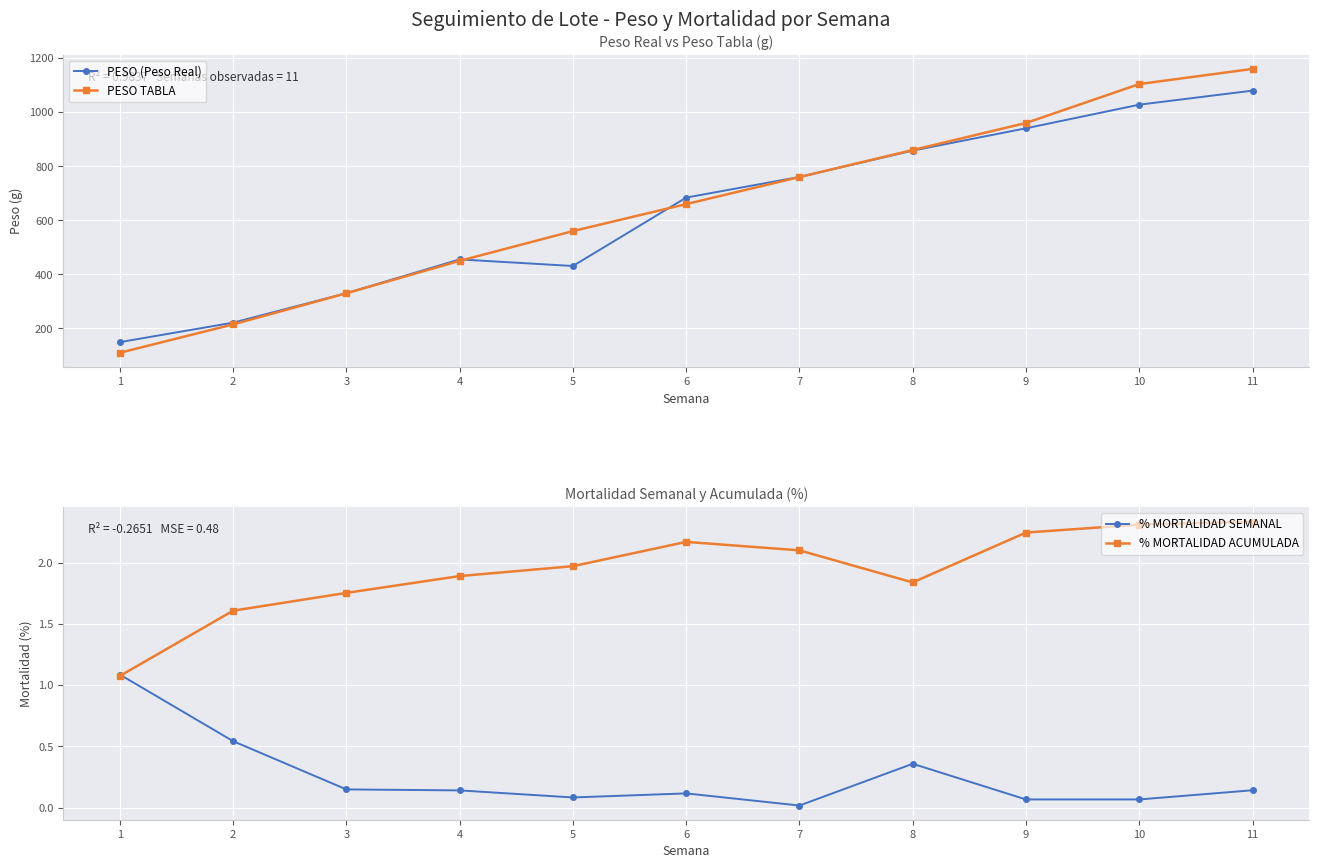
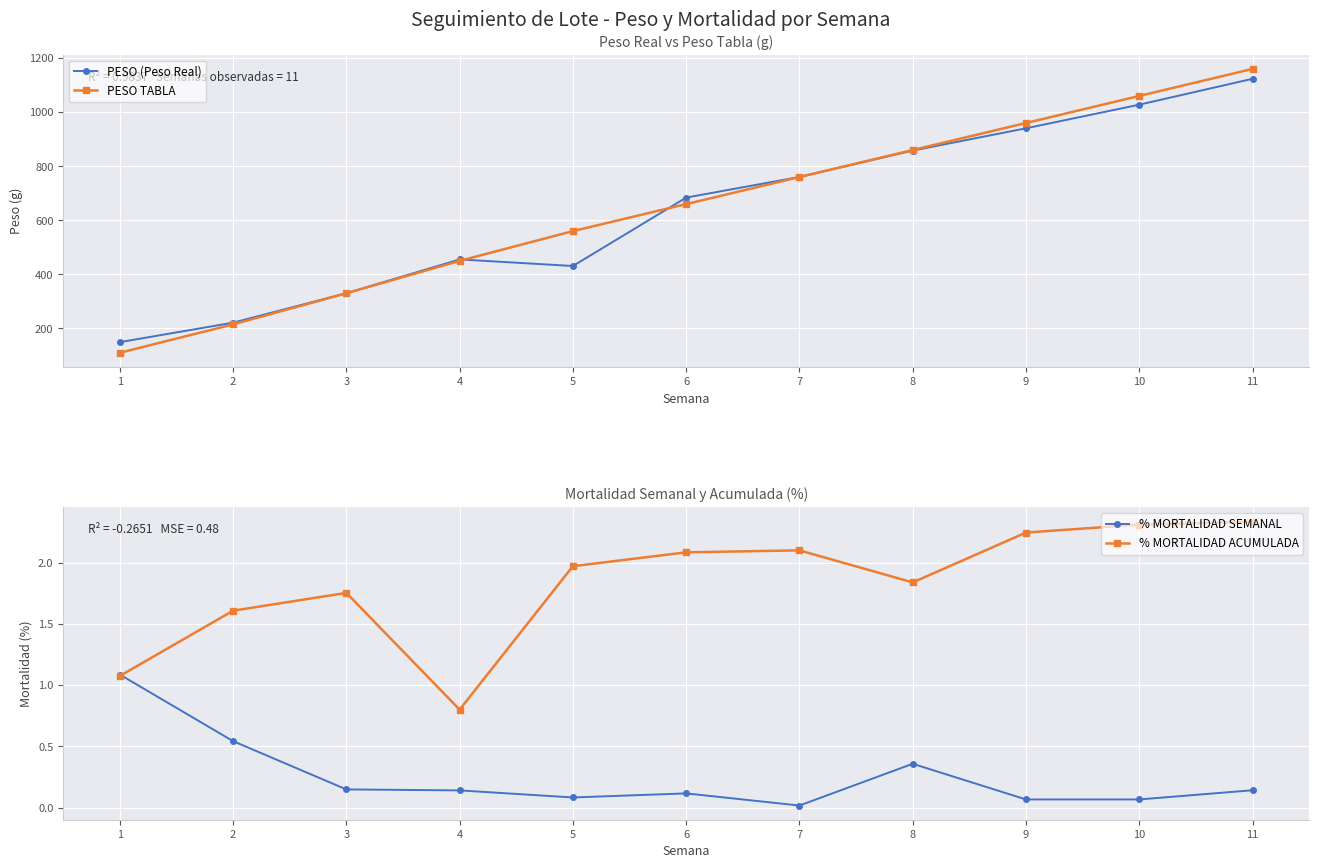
  {
    "Peso Real vs Peso Tabla (g)": {
      "PESO (Peso Real)": {
        "1": 150,
        "5": 430,
        "6": 680,
        "9": 940,
        "10": 1030,
-       "11": 1080
+       "11": 1120
      },
      "PESO TABLA": {
        "1": 110,
        "5": 560,
        "6": 660,
        "9": 960,
-       "10": 1100,
+       "10": 1060,
        "11": 1160
      }
    },
    "Mortalidad Semanal y Acumulada (%)": {
      "% MORTALIDAD SEMANAL": {
        "2": 0.54,
        "3": 0.15,
        "4": 0.14,
        "5": 0.08,
        "6": 0.12,
        "7": 0.02,
        "8": 0.36,
        "9": 0.07,
        "10": 0.07,
        "11": 0.14
      },
      "% MORTALIDAD ACUMULADA": {
        "2": 1.61,
        "3": 1.75,
-       "4": 1.89,
+       "4": 0.80,
        "5": 1.97,
-       "6": 2.17,
+       "6": 2.08,
        "7": 2.10,
        "8": 1.84,
        "9": 2.25
      }
    }
  }
